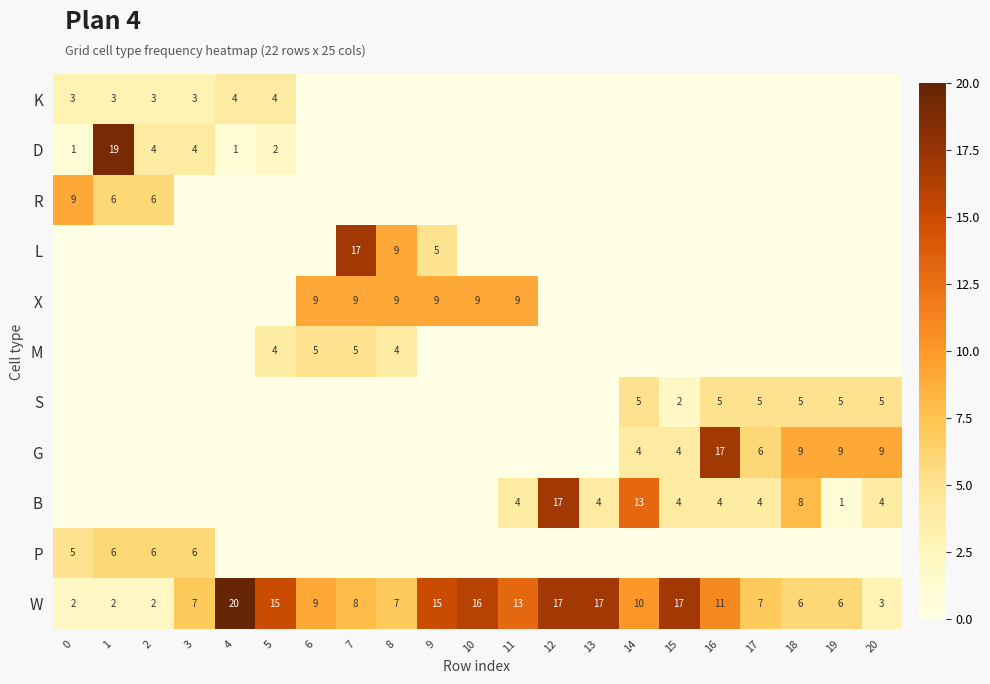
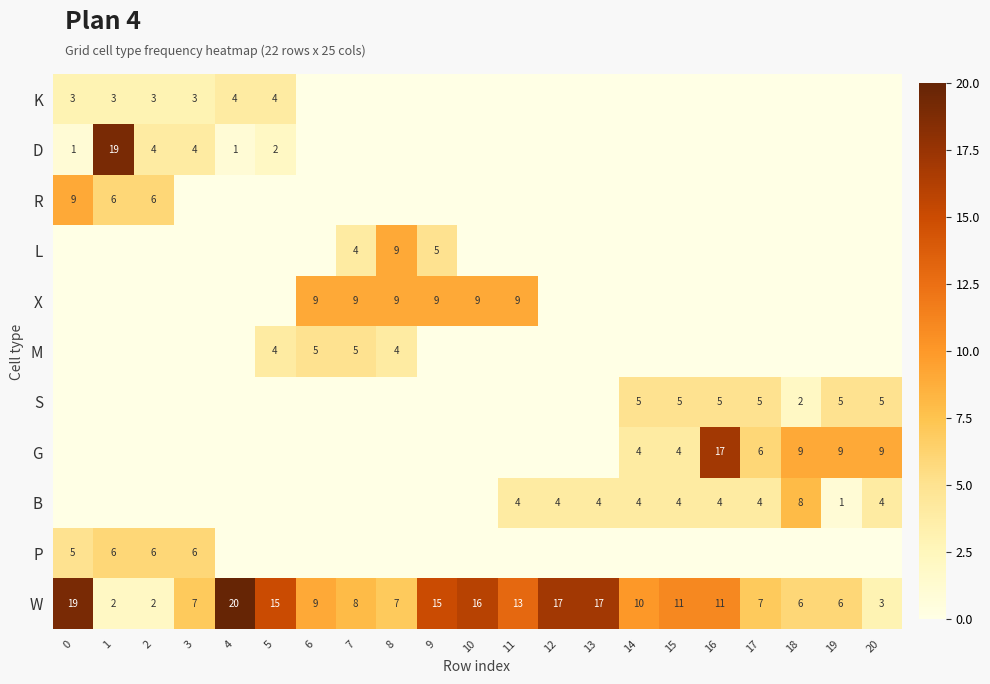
  {
    "K": {
      "0": 3,
      "1": 3,
      "2": 3,
      "3": 3,
      "4": 4,
      "5": 4
    },
    "D": {
      "0": 1,
      "1": 19,
      "2": 4,
      "3": 4,
      "4": 1,
      "5": 2
    },
    "R": {
      "0": 9,
      "1": 6,
      "2": 6
    },
    "L": {
-     "7": 17,
+     "7": 4,
      "8": 9,
      "9": 5
    },
    "X": {
      "6": 9,
      "7": 9,
      "8": 9,
      "9": 9,
      "10": 9,
      "11": 9
    },
    "M": {
      "5": 4,
      "6": 5,
      "7": 5,
      "8": 4
    },
    "S": {
      "14": 5,
-     "15": 2,
+     "15": 5,
      "16": 5,
      "17": 5,
-     "18": 5,
+     "18": 2,
      "19": 5,
      "20": 5
    },
    "G": {
      "14": 4,
      "15": 4,
      "16": 17,
      "17": 6,
      "18": 9,
      "19": 9,
      "20": 9
    },
    "B": {
      "11": 4,
-     "12": 17,
+     "12": 4,
      "13": 4,
-     "14": 13,
+     "14": 4,
      "15": 4,
      "16": 4,
      "17": 4,
      "18": 8,
      "19": 1,
      "20": 4
    },
    "P": {
      "0": 5,
      "1": 6,
      "2": 6,
      "3": 6
    },
    "W": {
-     "0": 2,
+     "0": 19,
      "1": 2,
      "2": 2,
      "3": 7,
      "4": 20,
      "5": 15,
      "6": 9,
      "7": 8,
      "8": 7,
      "9": 15,
      "10": 16,
      "11": 13,
      "12": 17,
      "13": 17,
      "14": 10,
-     "15": 17,
+     "15": 11,
      "16": 11,
      "17": 7,
      "18": 6,
      "19": 6,
      "20": 3
    }
  }
